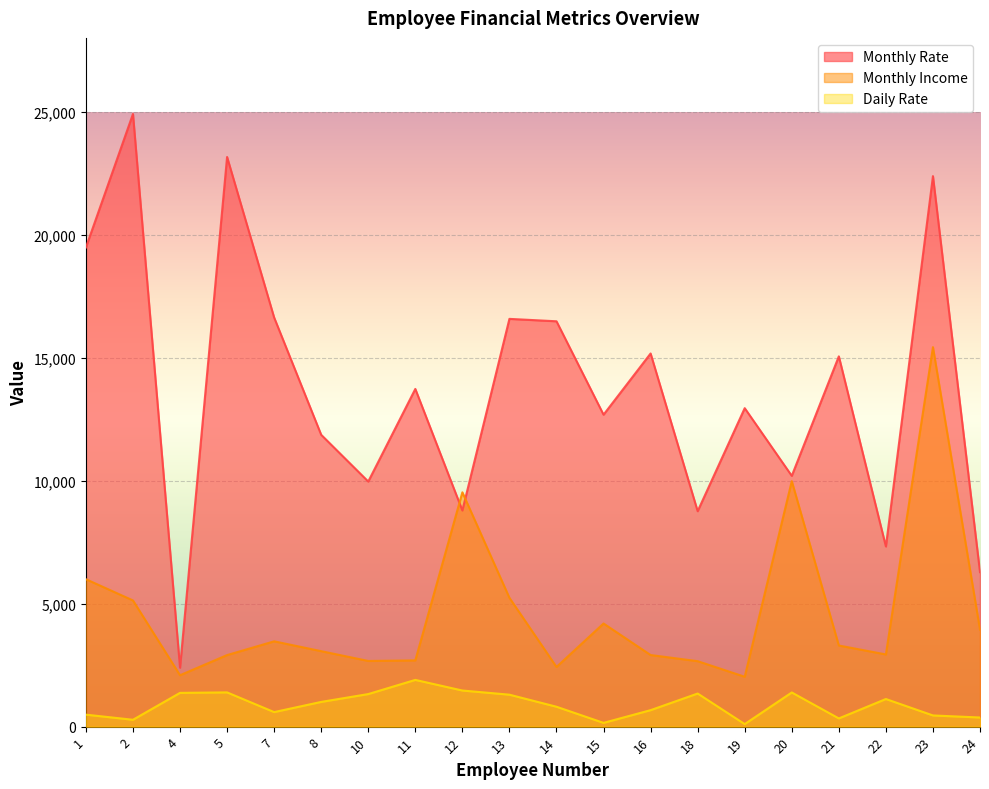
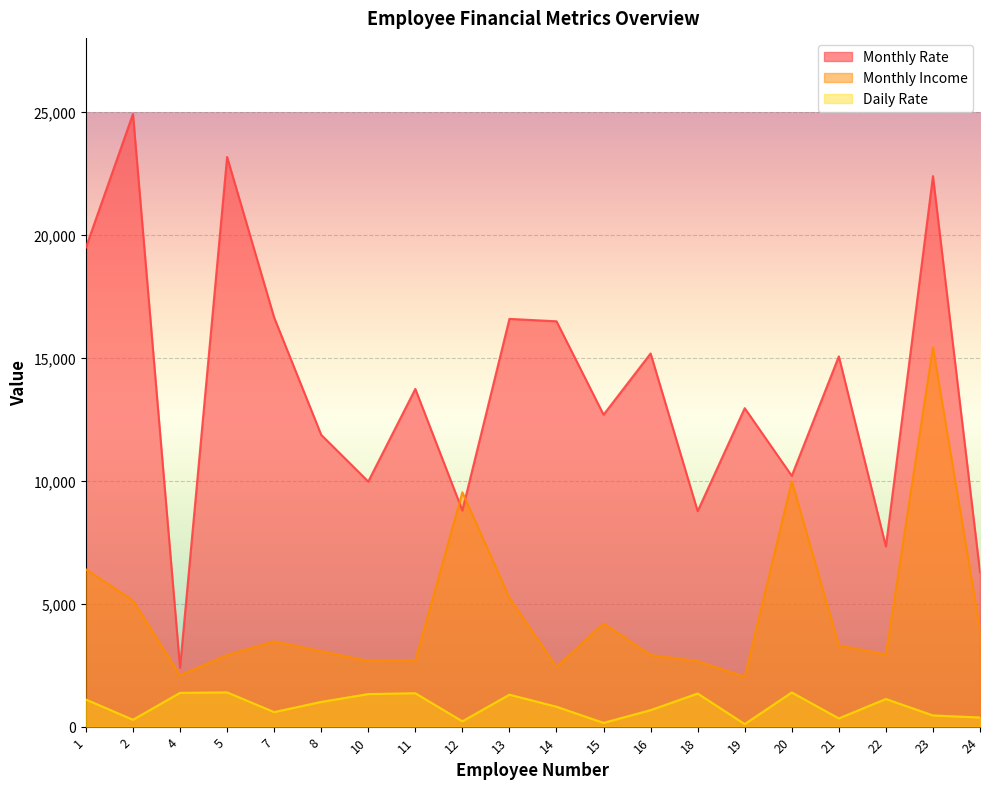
  {
    "Monthly Rate": {
      "1": "19,500",
      "2": "24,900",
      "4": "2,400",
      "5": "23,200",
      "7": "16,600",
      "8": "11,900",
      "10": "10,000",
      "11": "13,700",
      "12": "8,800",
      "13": "16,600",
      "14": "16,500",
      "15": "12,700",
      "16": "15,200",
      "18": "8,800",
      "19": "12,900",
      "20": "10,200",
      "21": "15,100",
      "22": "7,300",
      "23": "22,400",
      "24": "6,300"
    },
    "Monthly Income": {
-     "1": "6,000",
+     "1": "6,400",
      "2": "5,100",
      "4": "2,100",
      "5": "2,900",
      "7": "3,500",
      "8": "3,100",
      "10": "2,700",
      "11": "2,700",
      "12": "9,500",
      "13": "5,200",
      "14": "2,400",
      "15": "4,200",
      "16": "2,900",
      "18": "2,700",
      "19": "2,000",
      "20": "10,000",
      "21": "3,300",
      "22": "2,900",
      "23": "15,400",
      "24": "3,900"
    },
    "Daily Rate": {
-     "1": "500",
+     "1": "1,100",
      "2": "300",
      "4": "1,400",
      "5": "1,400",
      "7": "600",
      "8": "1,000",
      "10": "1,300",
-     "11": "1,900",
-     "12": "1,500",
+     "11": "1,400",
+     "12": "200",
      "13": "1,300",
      "14": "800",
      "15": "200",
      "16": "700",
      "18": "1,300",
      "19": "100",
      "20": "1,400",
      "21": "300",
      "22": "1,100",
      "23": "500",
      "24": "400"
    }
  }
